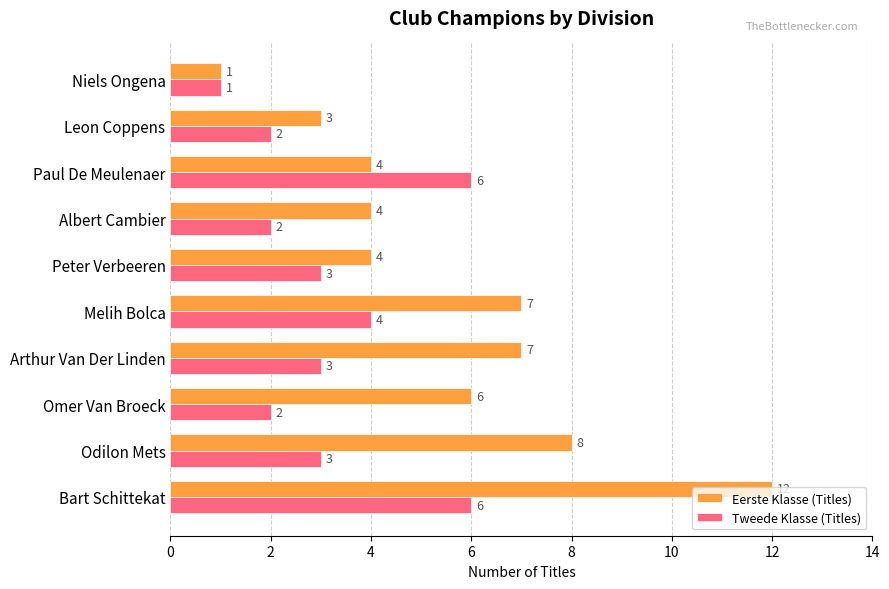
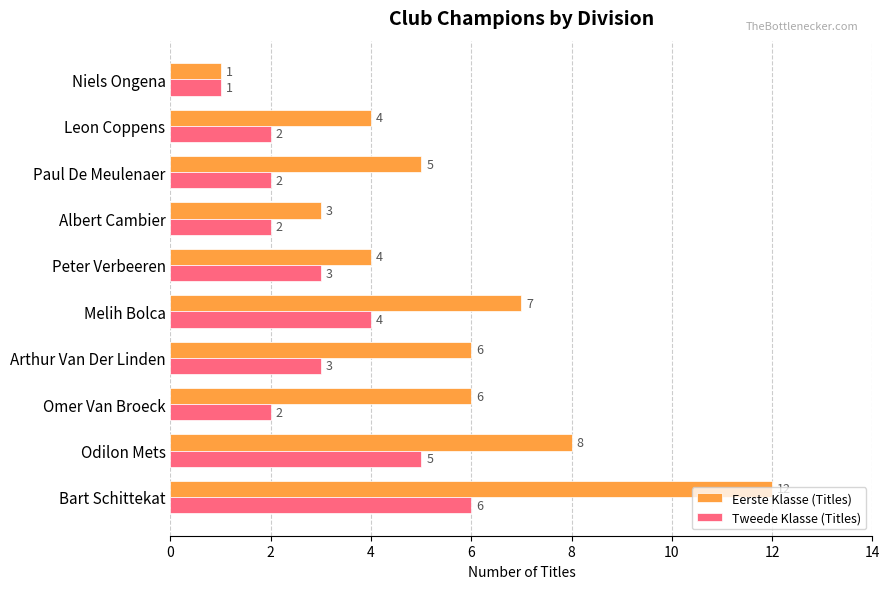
  {
    "Eerste Klasse (Titles)": {
      "Niels Ongena": 1,
-     "Leon Coppens": 3,
-     "Paul De Meulenaer": 4,
-     "Albert Cambier": 4,
+     "Leon Coppens": 4,
+     "Paul De Meulenaer": 5,
+     "Albert Cambier": 3,
      "Peter Verbeeren": 4,
      "Melih Bolca": 7,
-     "Arthur Van Der Linden": 7,
+     "Arthur Van Der Linden": 6,
      "Omer Van Broeck": 6,
      "Odilon Mets": 8
    },
    "Tweede Klasse (Titles)": {
      "Niels Ongena": 1,
      "Leon Coppens": 2,
-     "Paul De Meulenaer": 6,
+     "Paul De Meulenaer": 2,
      "Albert Cambier": 2,
      "Peter Verbeeren": 3,
      "Melih Bolca": 4,
      "Arthur Van Der Linden": 3,
      "Omer Van Broeck": 2,
-     "Odilon Mets": 3,
+     "Odilon Mets": 5,
      "Bart Schittekat": 6
    }
  }
